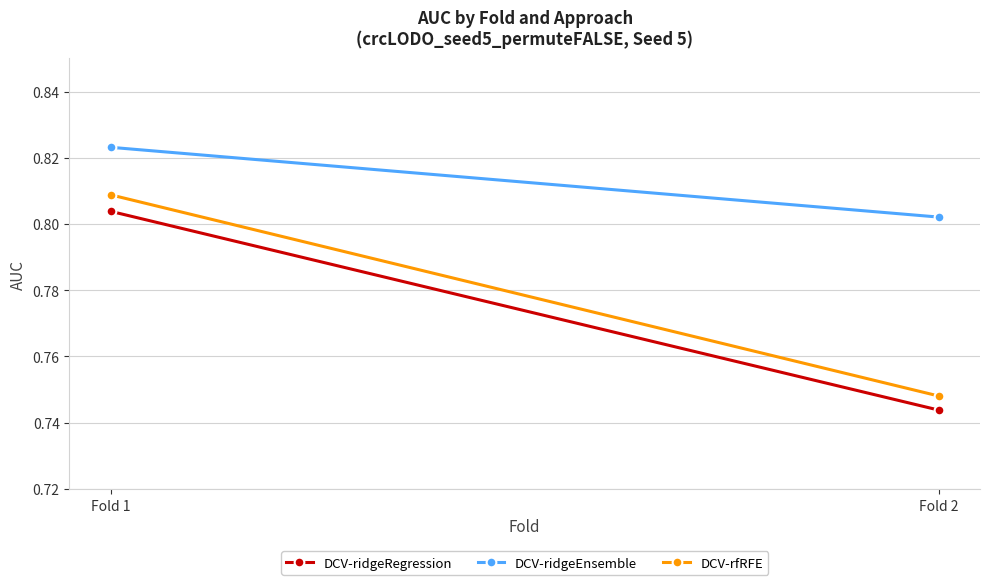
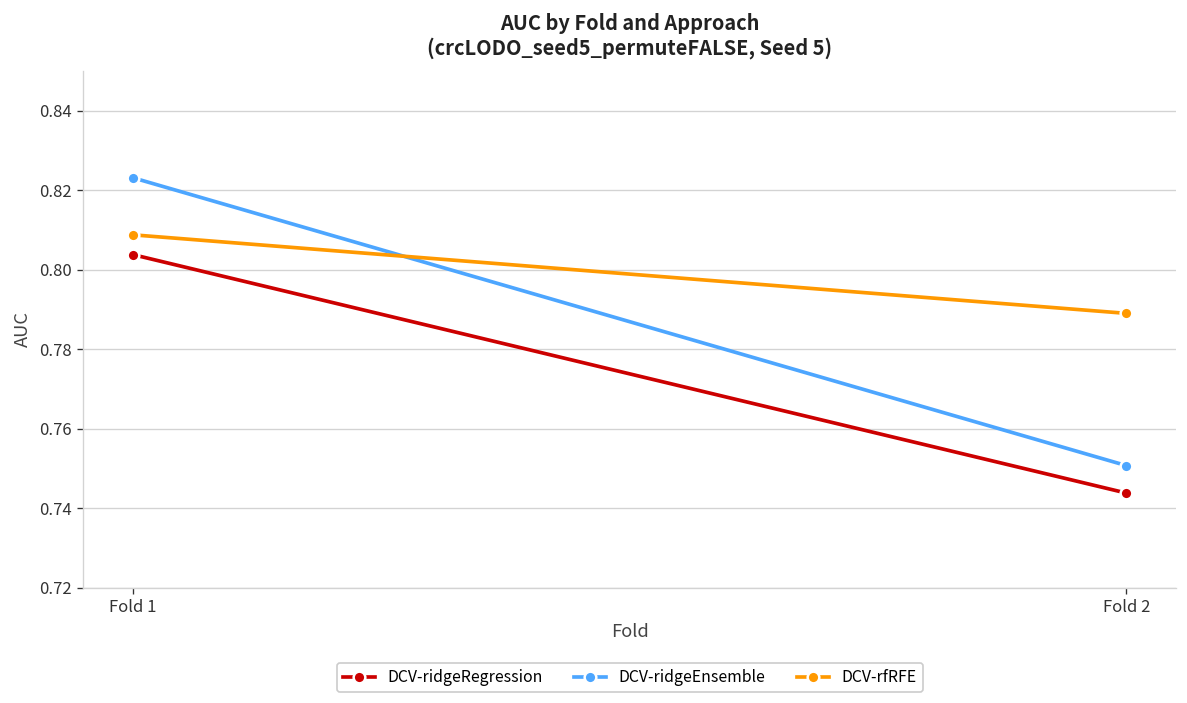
  {
    "DCV-ridgeRegression": {
      "Fold 1": 0.804,
      "Fold 2": 0.744
    },
    "DCV-ridgeEnsemble": {
      "Fold 1": 0.823,
-     "Fold 2": 0.802
+     "Fold 2": 0.751
    },
    "DCV-rfRFE": {
      "Fold 1": 0.809,
-     "Fold 2": 0.748
+     "Fold 2": 0.789
    }
  }
